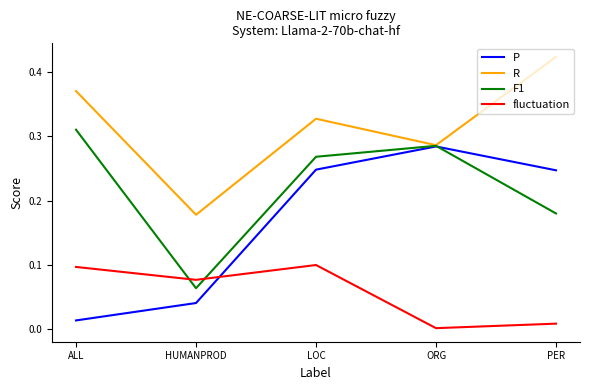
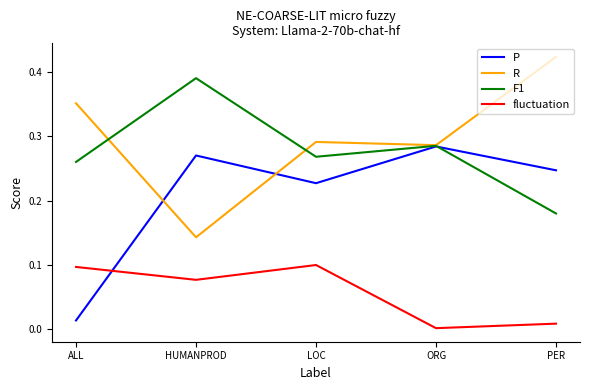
  {
    "P": {
      "ALL": 0.01,
-     "HUMANPROD": 0.04,
-     "LOC": 0.25,
+     "HUMANPROD": 0.27,
+     "LOC": 0.23,
      "PER": 0.25
    },
    "R": {
-     "ALL": 0.37,
-     "HUMANPROD": 0.18,
-     "LOC": 0.33
+     "ALL": 0.35,
+     "HUMANPROD": 0.14,
+     "LOC": 0.29
    },
    "F1": {
-     "ALL": 0.31,
-     "HUMANPROD": 0.06,
+     "ALL": 0.26,
+     "HUMANPROD": 0.39,
      "LOC": 0.27,
      "PER": 0.18
    },
    "fluctuation": {
      "ALL": 0.10,
      "HUMANPROD": 0.08,
      "LOC": 0.10,
      "ORG": 0.00,
      "PER": 0.01
    }
  }
